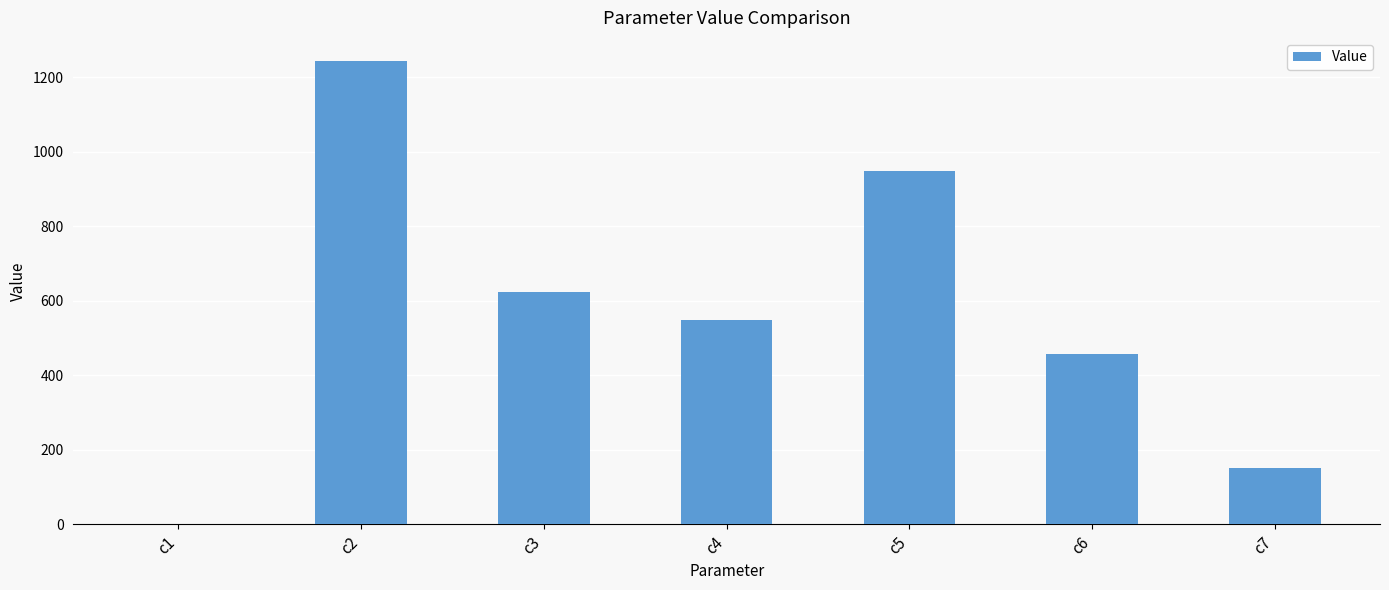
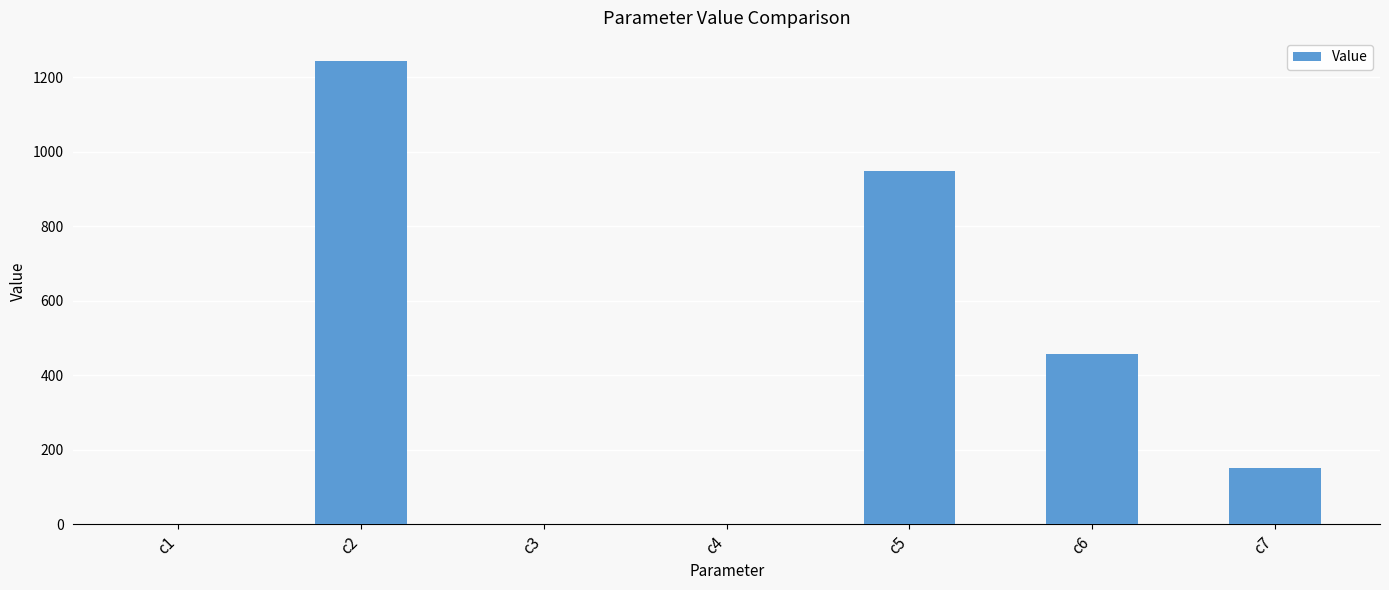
  {
    "c2": 1240,
-   "c3": 620,
-   "c4": 550,
+   "c3": 0,
+   "c4": 0,
    "c5": 950,
    "c6": 460,
    "c7": 150
  }
